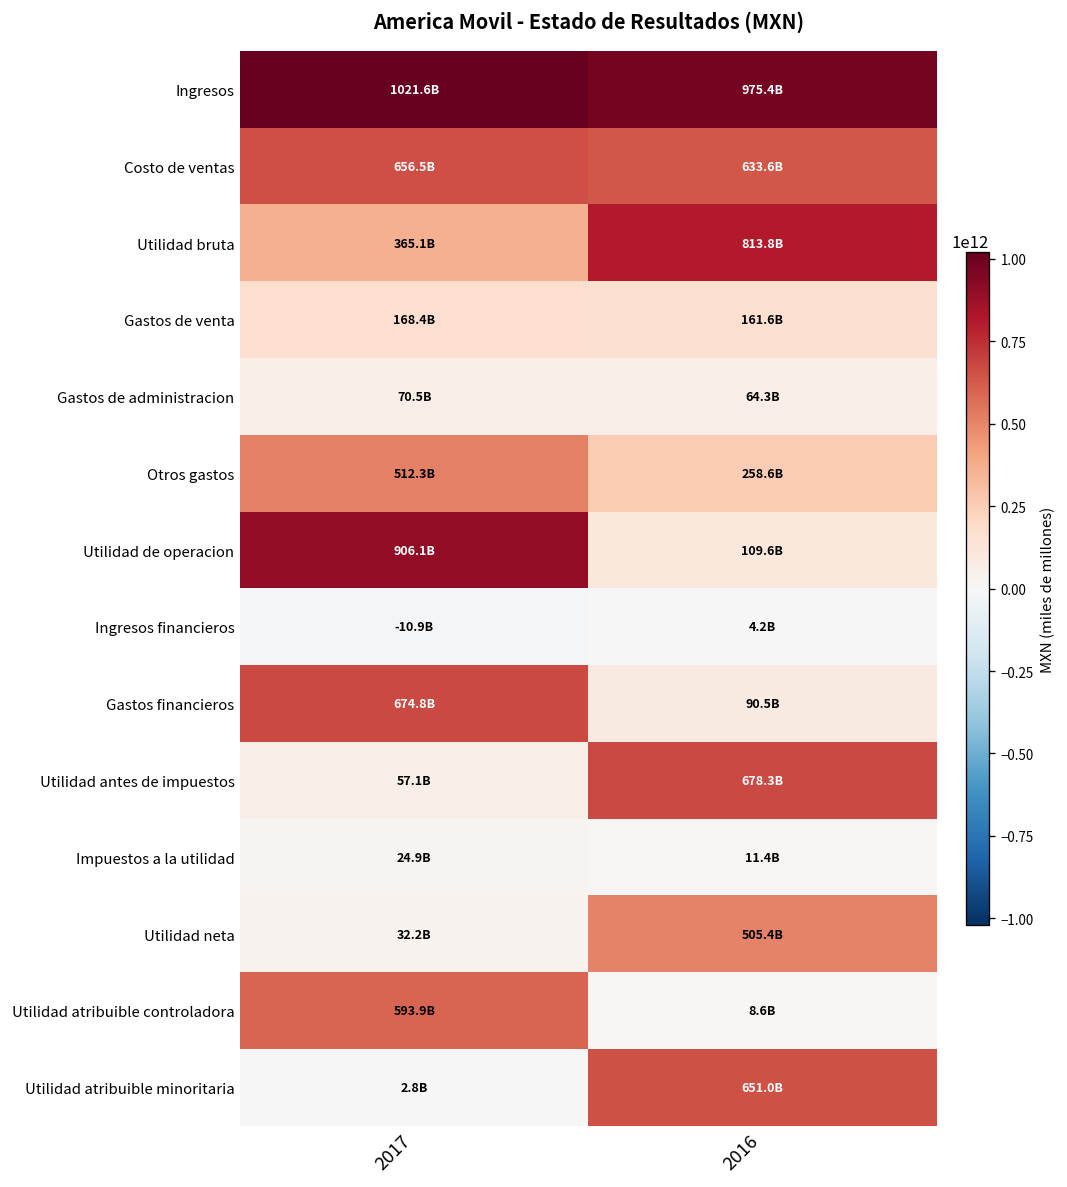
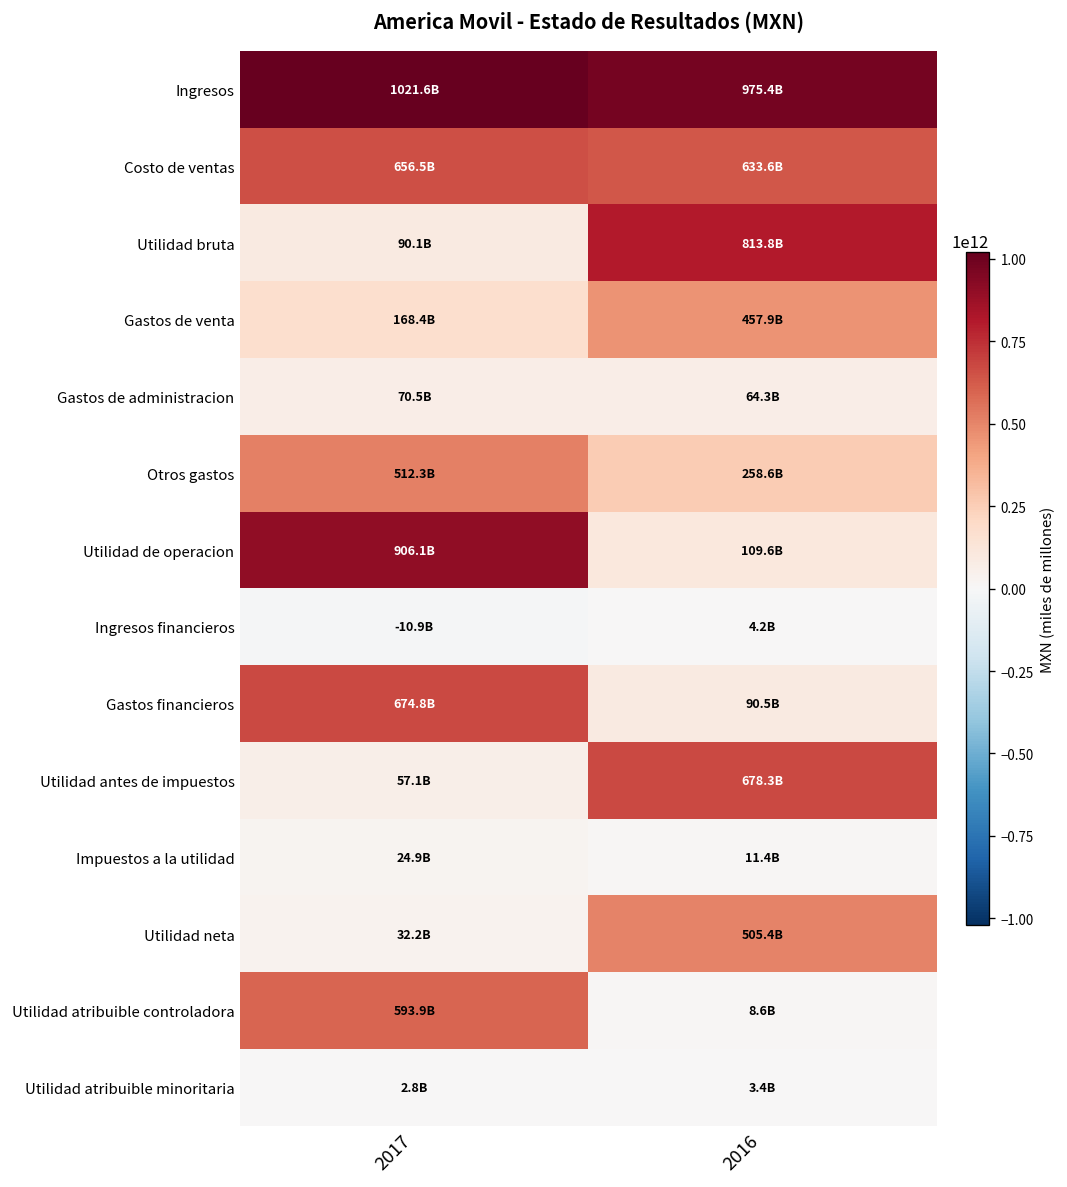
  {
    "Ingresos": {
      "2017": "1021.6B",
      "2016": "975.4B"
    },
    "Costo de ventas": {
      "2017": "656.5B",
      "2016": "633.6B"
    },
    "Utilidad bruta": {
-     "2017": "365.1B",
+     "2017": "90.1B",
      "2016": "813.8B"
    },
    "Gastos de venta": {
      "2017": "168.4B",
-     "2016": "161.6B"
+     "2016": "457.9B"
    },
    "Gastos de administracion": {
      "2017": "70.5B",
      "2016": "64.3B"
    },
    "Otros gastos": {
      "2017": "512.3B",
      "2016": "258.6B"
    },
    "Utilidad de operacion": {
      "2017": "906.1B",
      "2016": "109.6B"
    },
    "Ingresos financieros": {
      "2017": "-10.9B",
      "2016": "4.2B"
    },
    "Gastos financieros": {
      "2017": "674.8B",
      "2016": "90.5B"
    },
    "Utilidad antes de impuestos": {
      "2017": "57.1B",
      "2016": "678.3B"
    },
    "Impuestos a la utilidad": {
      "2017": "24.9B",
      "2016": "11.4B"
    },
    "Utilidad neta": {
      "2017": "32.2B",
      "2016": "505.4B"
    },
    "Utilidad atribuible controladora": {
      "2017": "593.9B",
      "2016": "8.6B"
    },
    "Utilidad atribuible minoritaria": {
      "2017": "2.8B",
-     "2016": "651.0B"
+     "2016": "3.4B"
    }
  }
